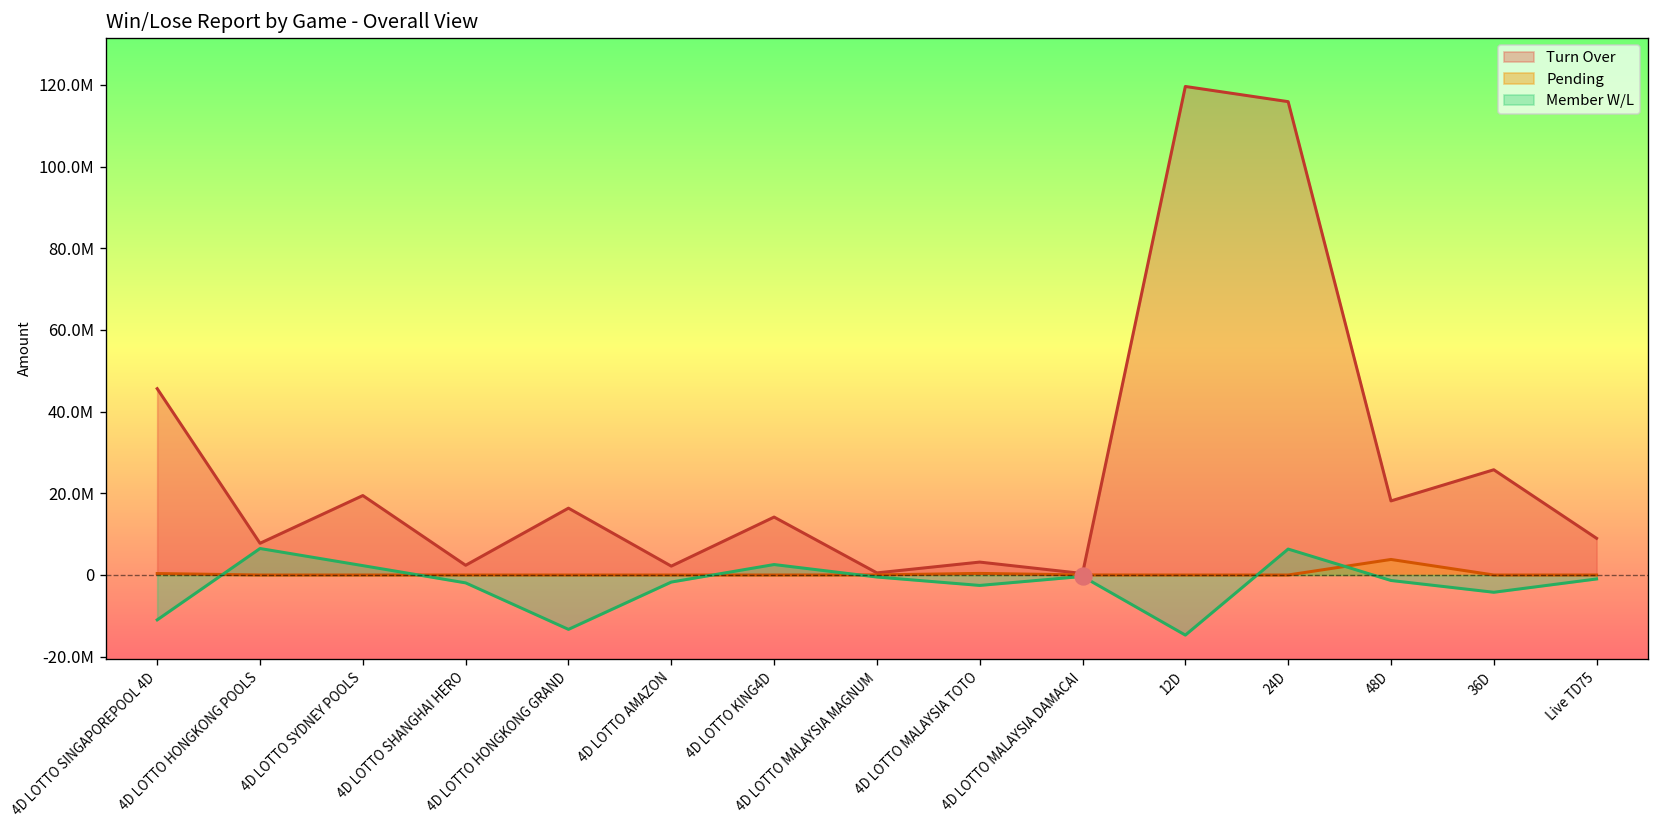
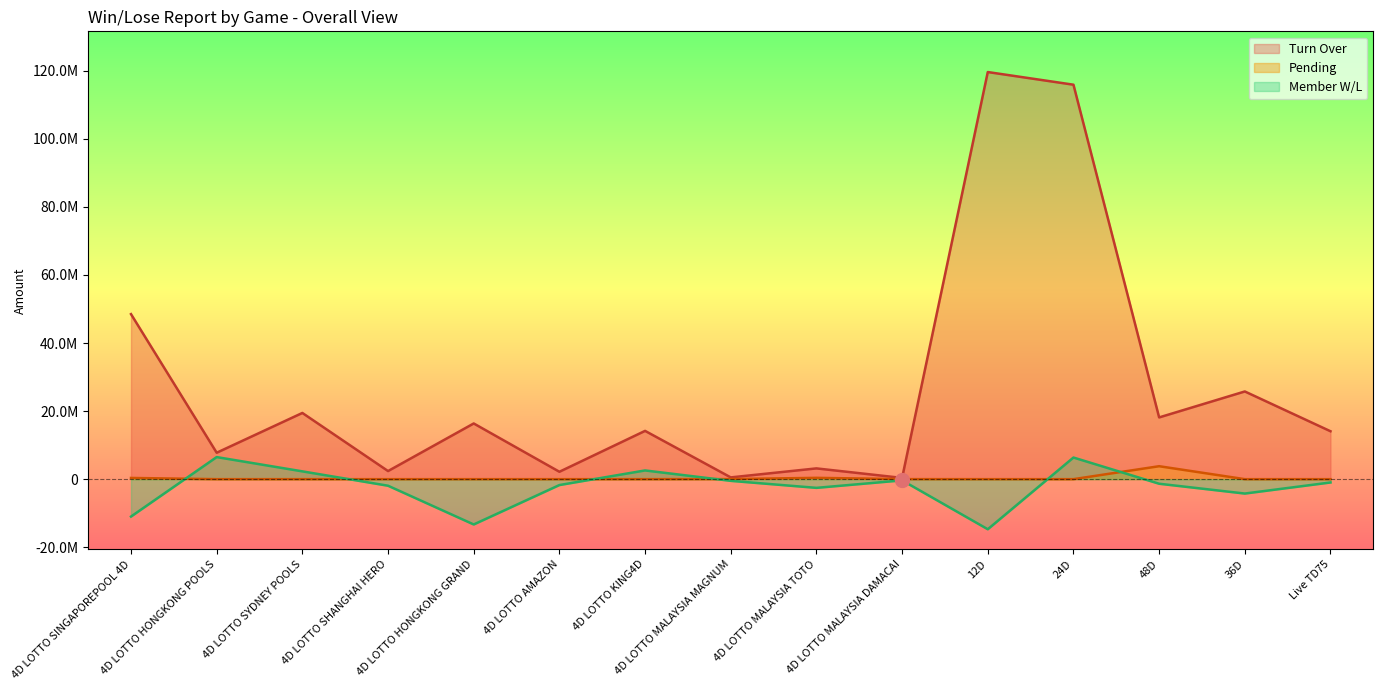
  {
    "Turn Over": {
-     "4D LOTTO SINGAPOREPOOL 4D": 46000000,
+     "4D LOTTO SINGAPOREPOOL 4D": 48000000,
      "4D LOTTO HONGKONG POOLS": 8000000,
      "4D LOTTO SYDNEY POOLS": 19000000,
      "4D LOTTO SHANGHAI HERO": 2000000,
      "4D LOTTO HONGKONG GRAND": 16000000,
      "4D LOTTO AMAZON": 2000000,
      "4D LOTTO KING4D": 14000000,
      "4D LOTTO MALAYSIA TOTO": 3000000,
      "12D": 120000000,
      "24D": 116000000,
      "48D": 18000000,
      "36D": 26000000,
-     "Live TD75": 9000000
+     "Live TD75": 14000000
    },
    "Pending": {
      "4D LOTTO HONGKONG POOLS": 0,
      "4D LOTTO SYDNEY POOLS": 0,
      "4D LOTTO KING4D": 0,
      "24D": 0,
      "48D": 4000000
    }
  }
